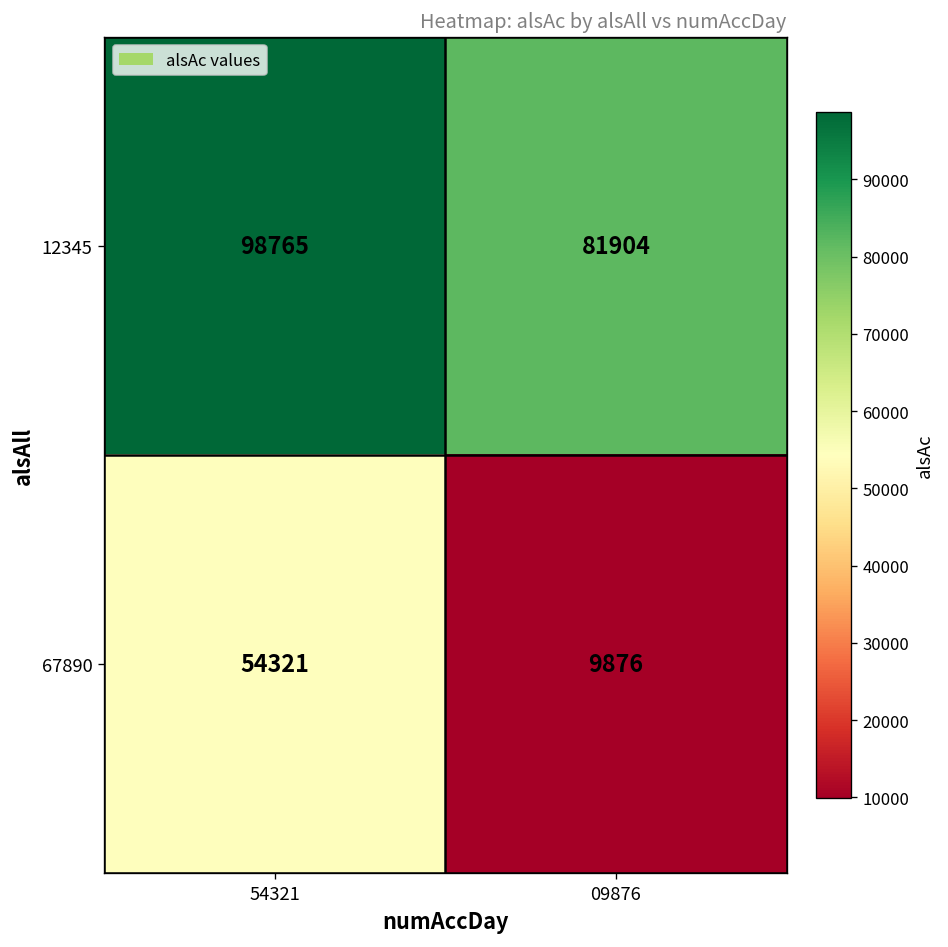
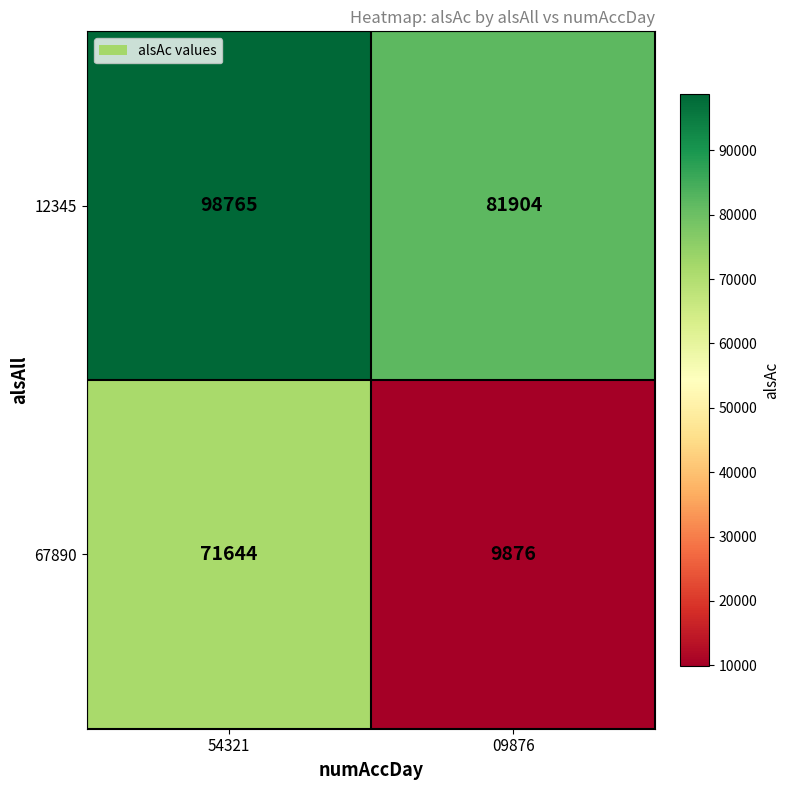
  {
    "12345": {
      "54321": 98765,
      "09876": 81904
    },
    "67890": {
-     "54321": 54321,
+     "54321": 71644,
      "09876": 9876
    }
  }
